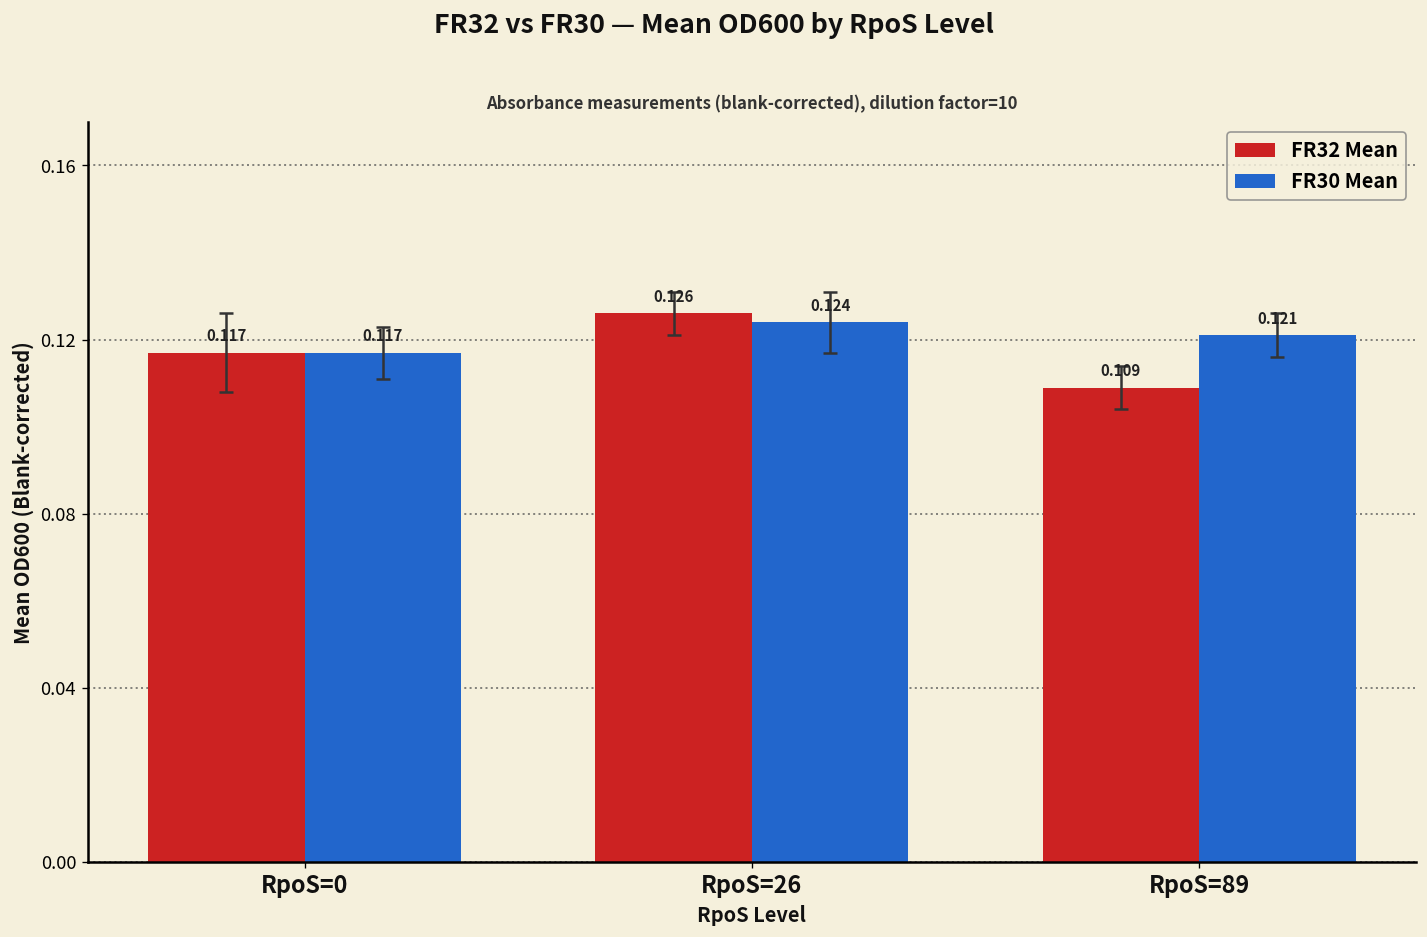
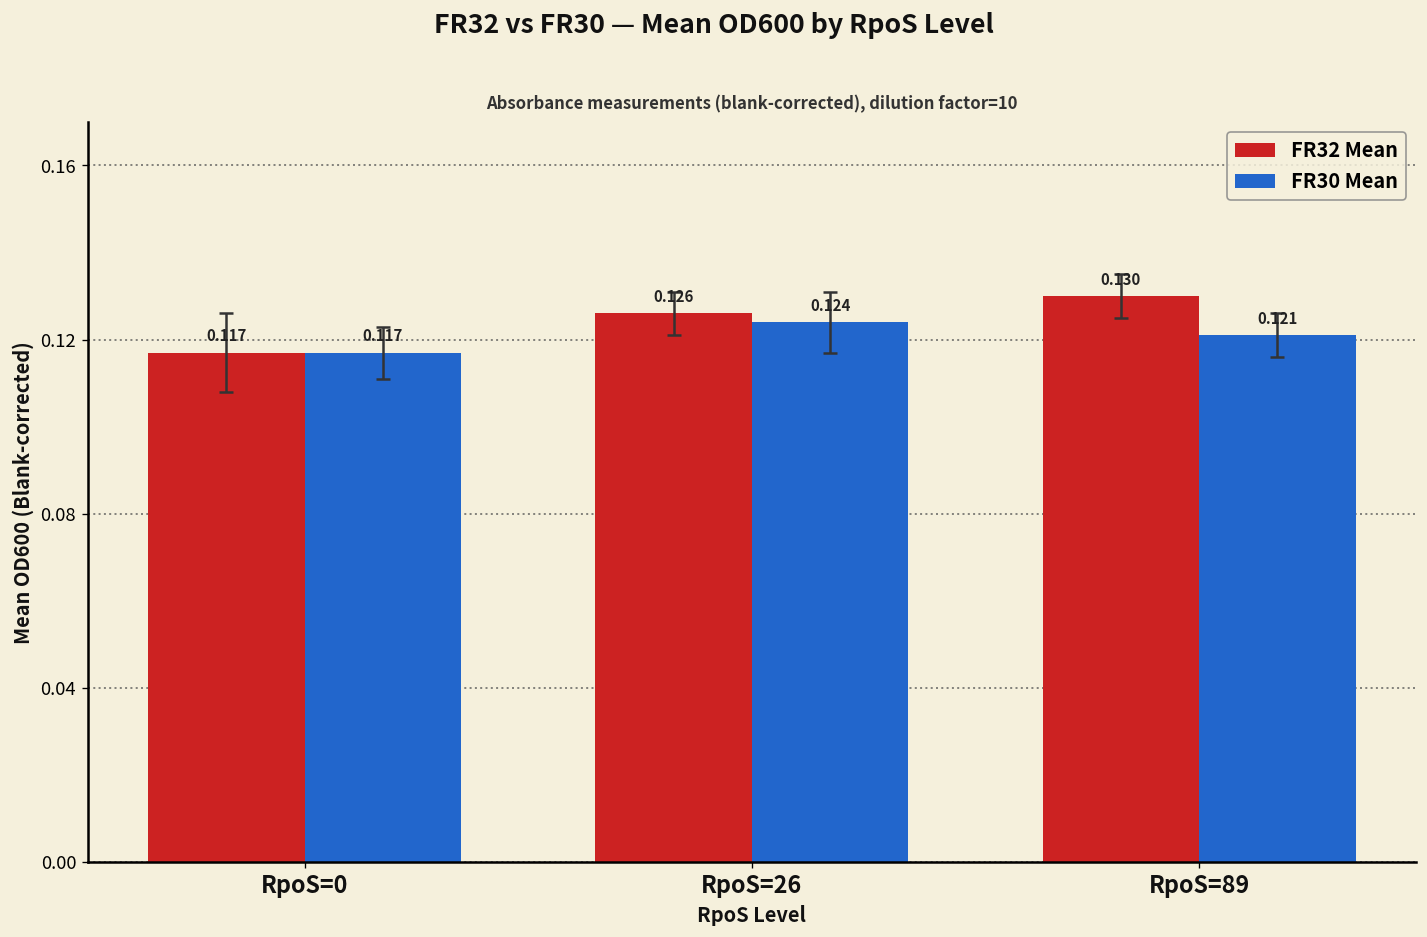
  {
    "FR32 Mean": {
      "RpoS=0": 0.117,
-     "RpoS=89": 0.109
+     "RpoS=89": 0.130
    }
  }
